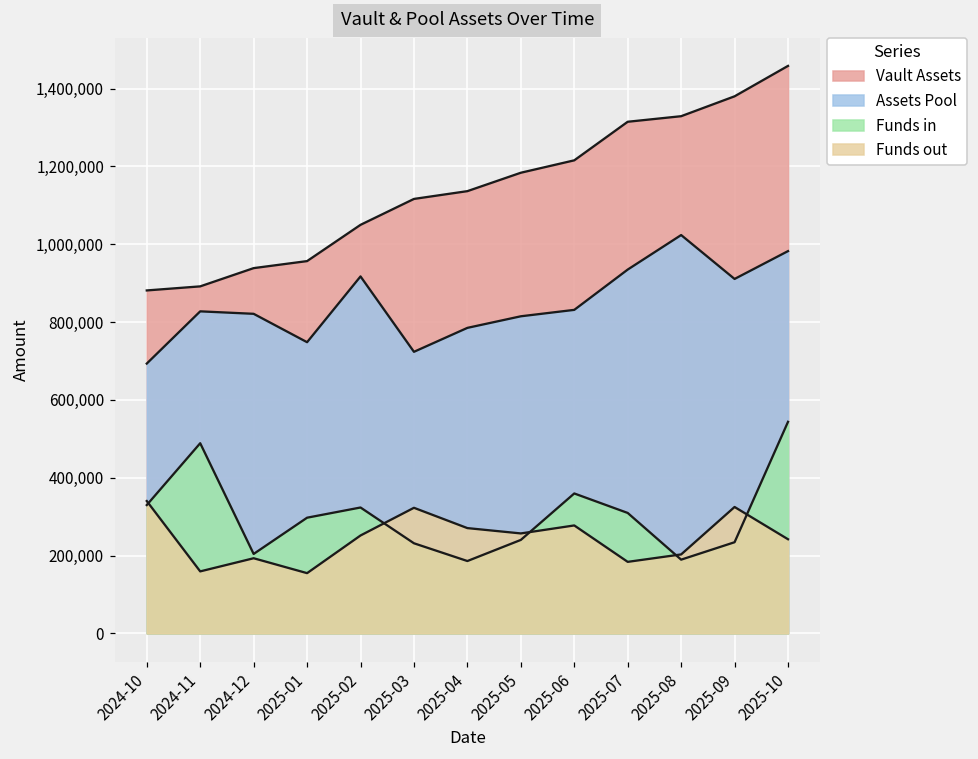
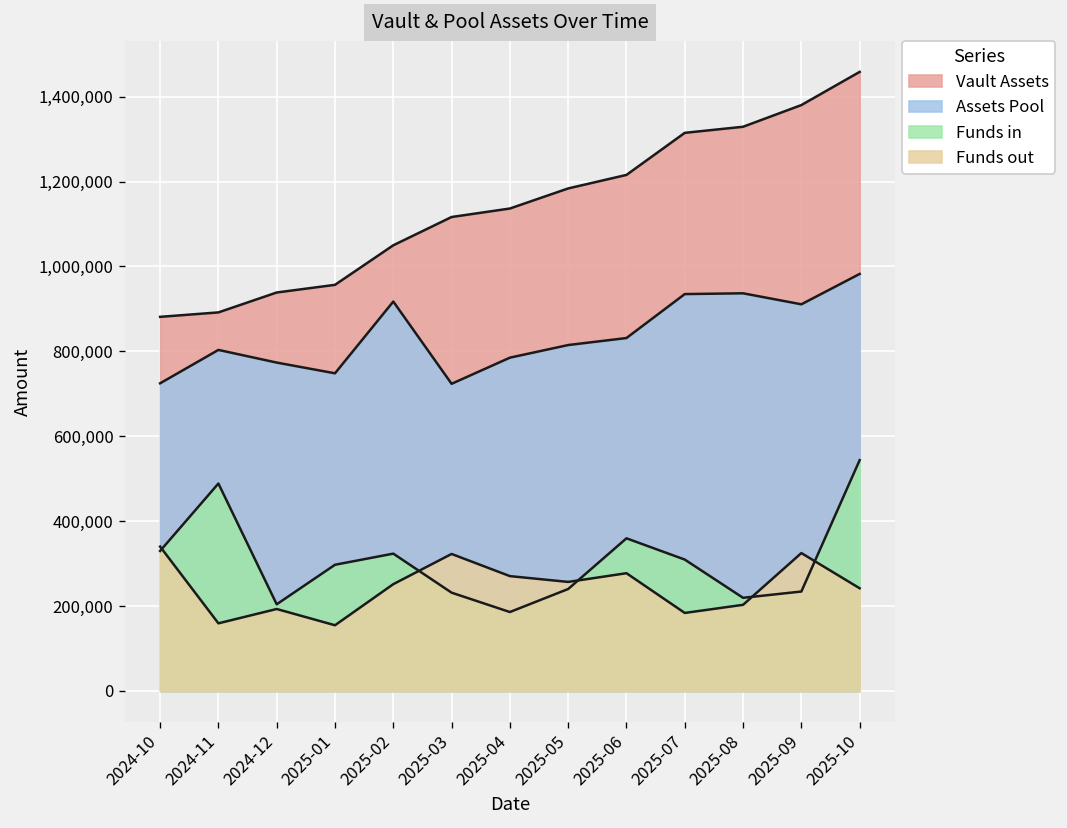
  {
    "Assets Pool": {
-     "2024-10": "690,000",
-     "2024-11": "830,000",
-     "2024-12": "820,000",
+     "2024-10": "720,000",
+     "2024-11": "800,000",
+     "2024-12": "770,000",
      "2025-01": "750,000",
      "2025-02": "920,000",
      "2025-03": "720,000",
      "2025-04": "790,000",
      "2025-05": "810,000",
      "2025-06": "830,000",
      "2025-07": "930,000",
-     "2025-08": "1,020,000",
+     "2025-08": "940,000",
      "2025-09": "910,000",
      "2025-10": "980,000"
    },
    "Funds in": {
      "2024-10": "330,000",
      "2024-11": "490,000",
      "2024-12": "200,000",
      "2025-01": "300,000",
      "2025-02": "320,000",
      "2025-03": "230,000",
      "2025-04": "190,000",
      "2025-05": "240,000",
      "2025-06": "360,000",
      "2025-07": "310,000",
-     "2025-08": "190,000",
+     "2025-08": "220,000",
      "2025-09": "230,000",
      "2025-10": "540,000"
    }
  }
